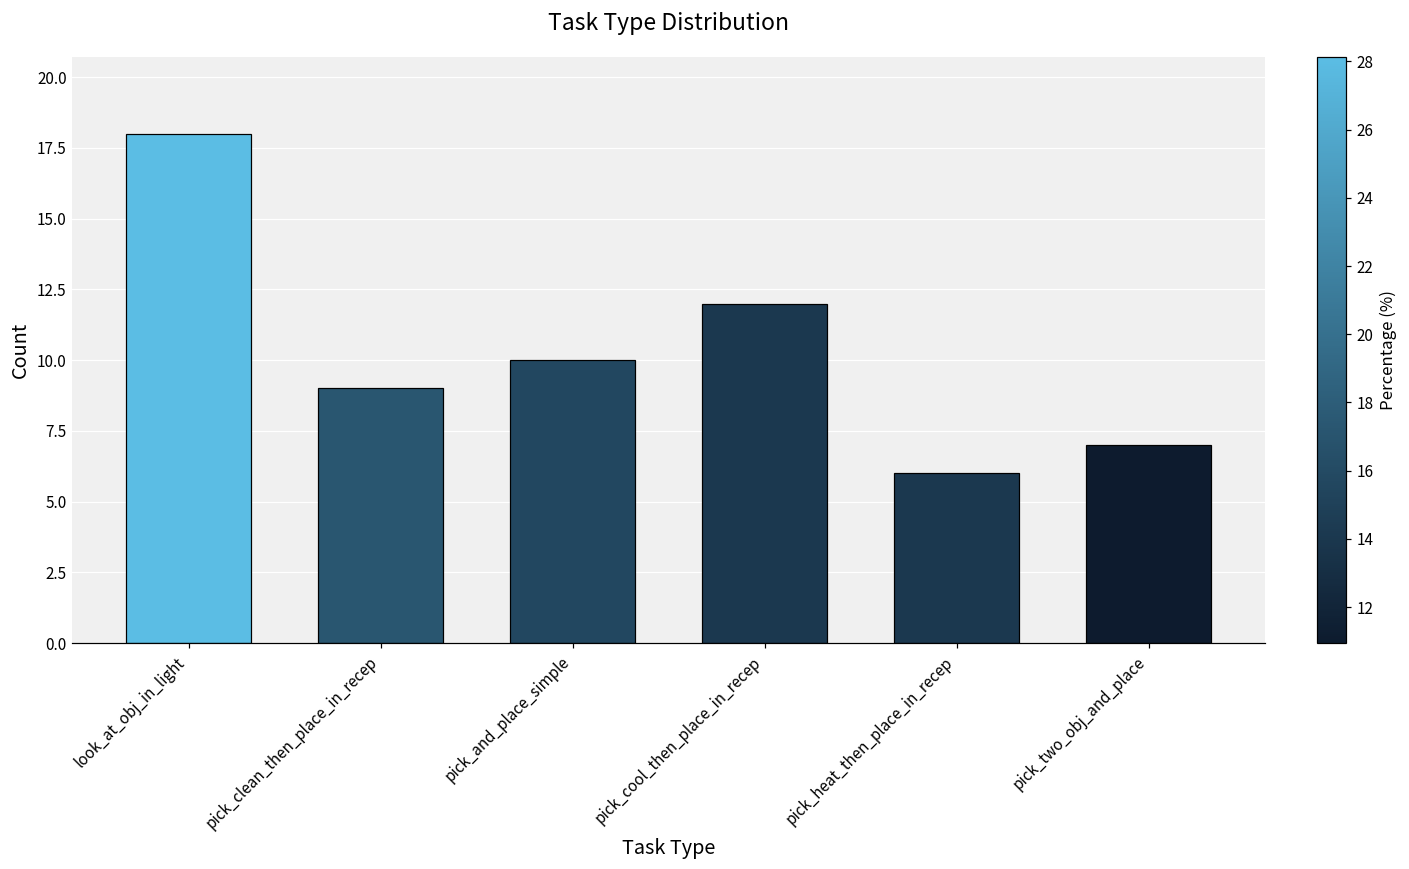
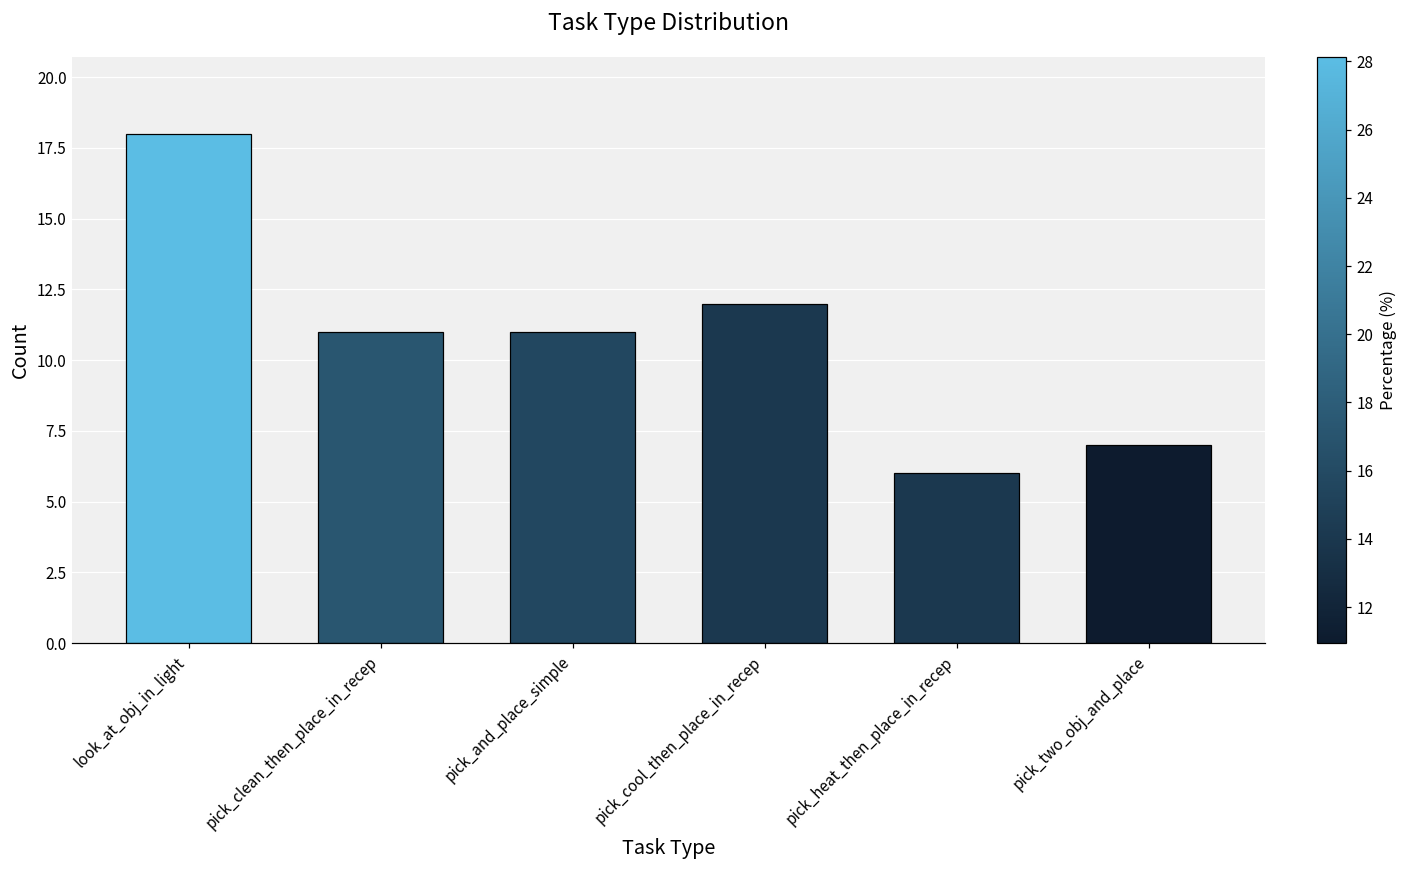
  {
    "look_at_obj_in_light": 18,
-   "pick_clean_then_place_in_recep": 9,
-   "pick_and_place_simple": 10,
+   "pick_clean_then_place_in_recep": 11,
+   "pick_and_place_simple": 11,
    "pick_cool_then_place_in_recep": 12,
    "pick_heat_then_place_in_recep": 6,
    "pick_two_obj_and_place": 7
  }
